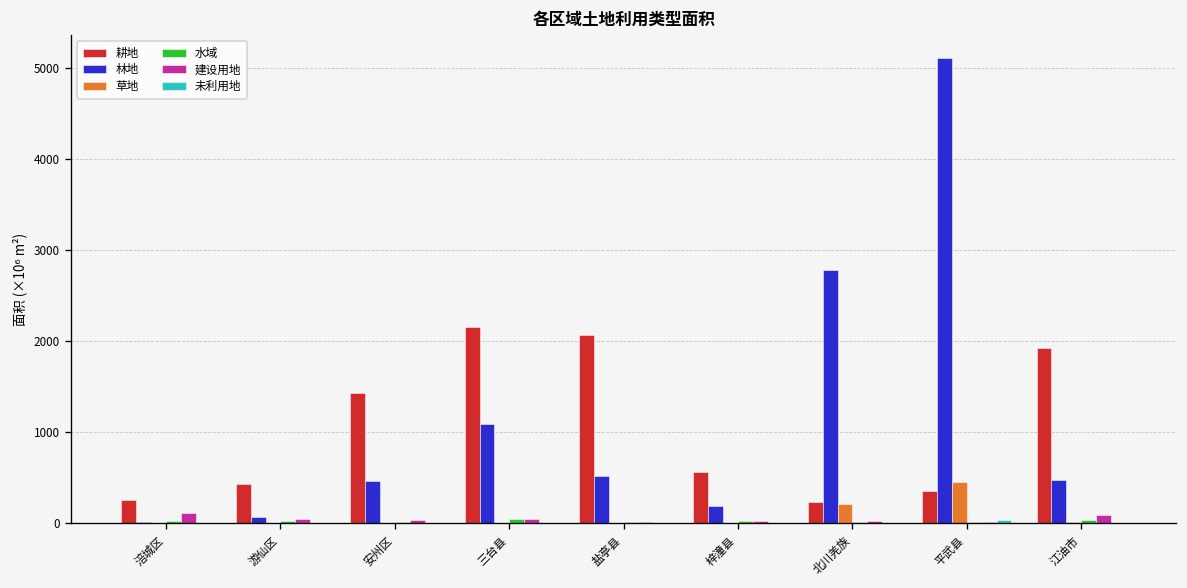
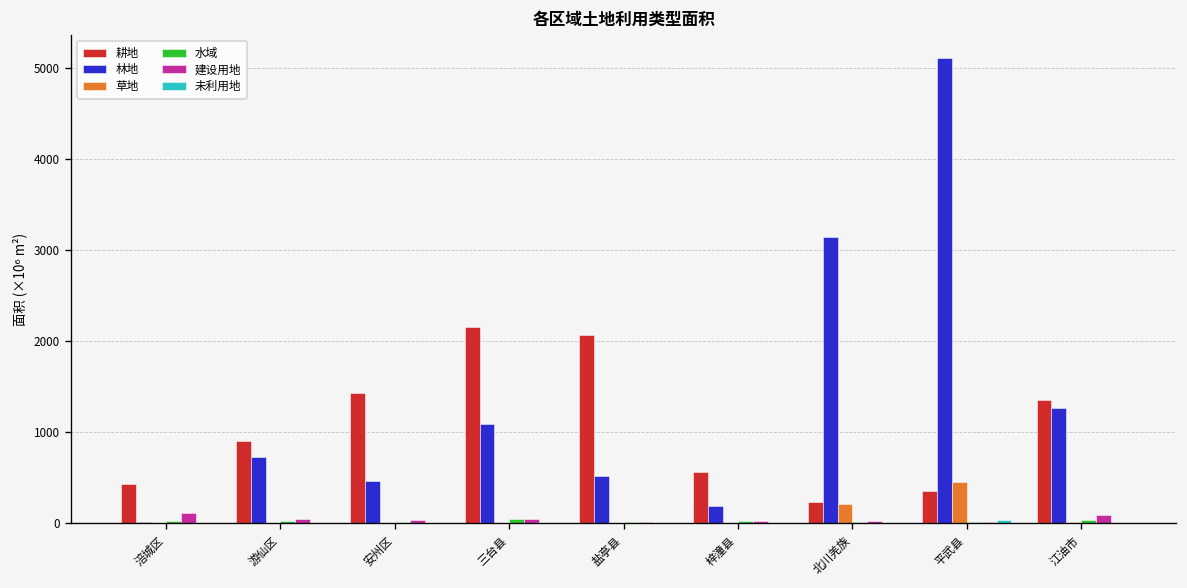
  {
    "耕地": {
-     "涪城区": 200,
-     "游仙区": 400,
+     "涪城区": 400,
+     "游仙区": 900,
      "安州区": 1400,
      "三台县": 2100,
      "盐亭县": 2100,
      "梓潼县": 600,
      "北川羌族": 200,
      "平武县": 300,
-     "江油市": 1900
+     "江油市": 1400
    },
    "林地": {
-     "游仙区": 100,
+     "游仙区": 700,
      "安州区": 500,
      "三台县": 1100,
      "盐亭县": 500,
      "梓潼县": 200,
-     "北川羌族": 2800,
+     "北川羌族": 3100,
      "平武县": 5100,
-     "江油市": 500
+     "江油市": 1300
    },
    "草地": {
      "北川羌族": 200,
      "平武县": 400
    },
    "水域": {
      "三台县": 0
    },
    "建设用地": {
      "涪城区": 100,
      "游仙区": 0,
      "安州区": 0,
      "三台县": 0,
      "江油市": 100
    },
    "未利用地": {
      "盐亭县": 0,
      "梓潼县": 0
    }
  }
